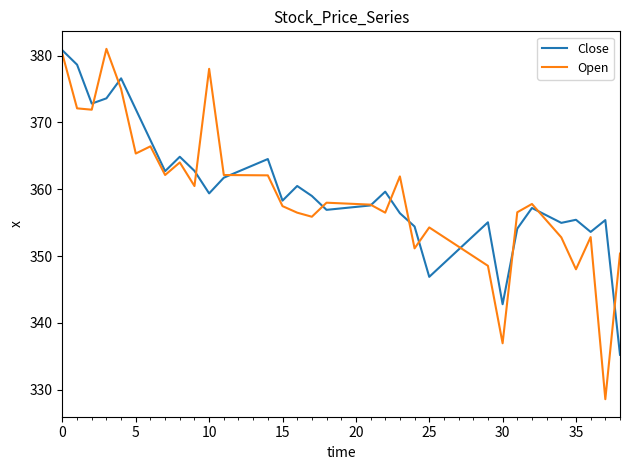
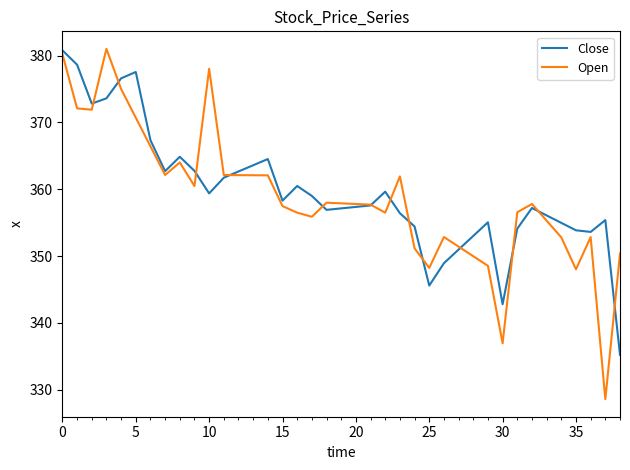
  {
    "Close": {
      "0": 381,
-     "5": 372,
+     "5": 378,
      "10": 359,
      "15": 358,
      "20": 357,
-     "25": 347,
+     "25": 346,
      "30": 343,
-     "35": 355
+     "35": 354
    },
    "Open": {
      "0": 380,
-     "5": 365,
+     "5": 371,
      "10": 378,
      "15": 357,
      "20": 358,
-     "25": 354,
+     "25": 348,
      "30": 337,
      "35": 348
    }
  }
